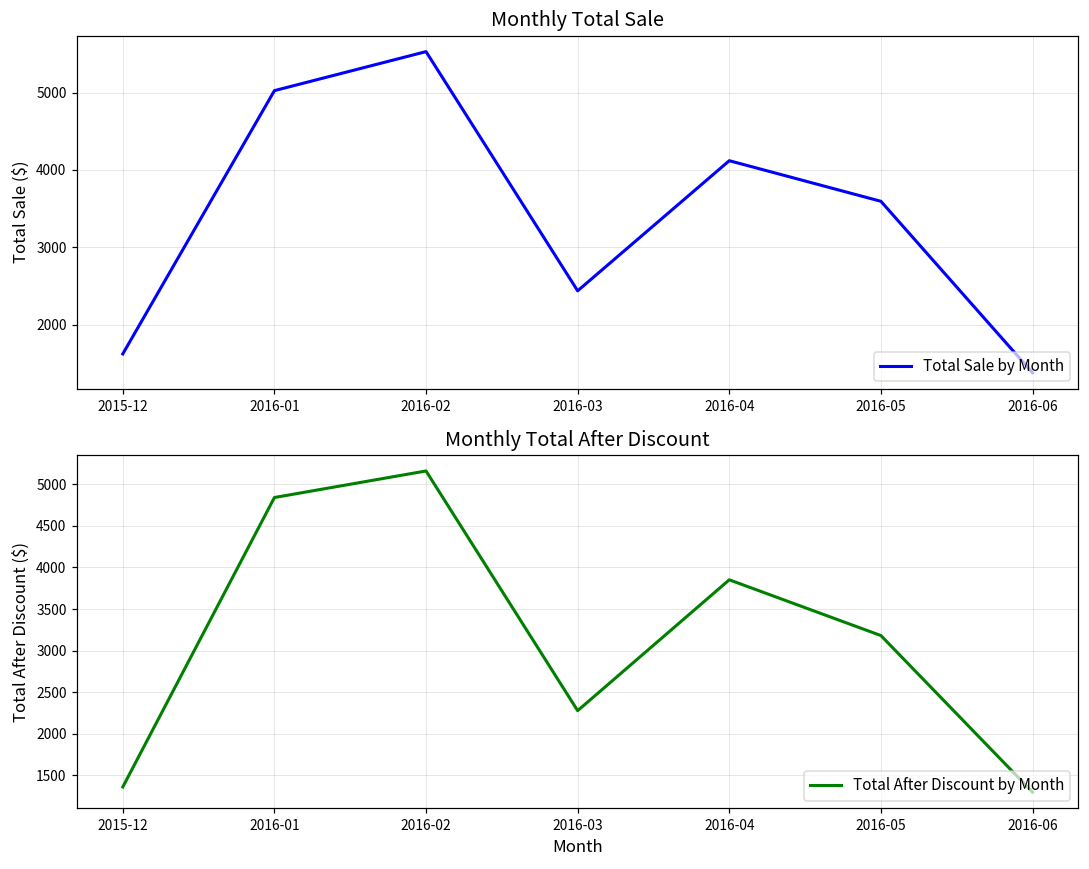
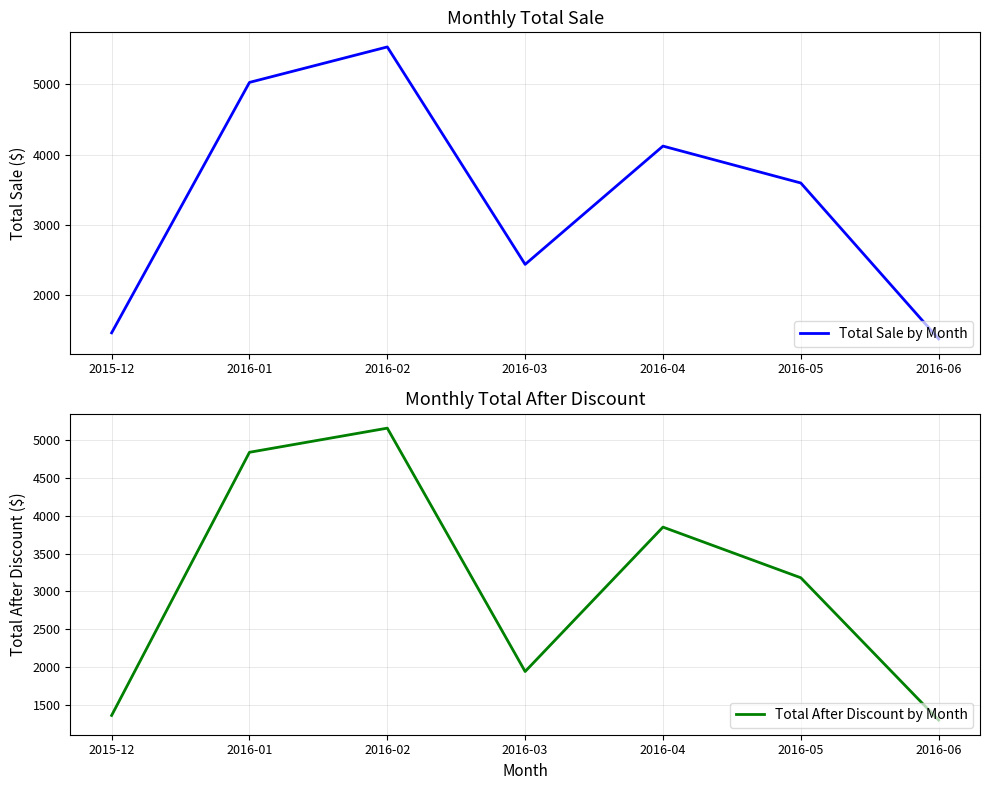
  {
    "Monthly Total Sale": {
-     "2015-12": 1600,
+     "2015-12": 1500,
      "2016-01": 5000,
      "2016-02": 5500,
      "2016-03": 2400,
      "2016-04": 4100,
      "2016-05": 3600
    },
    "Monthly Total After Discount": {
      "2015-12": 1400,
      "2016-01": 4800,
      "2016-02": 5200,
-     "2016-03": 2300,
+     "2016-03": 1900,
      "2016-04": 3900,
      "2016-05": 3200
    }
  }
